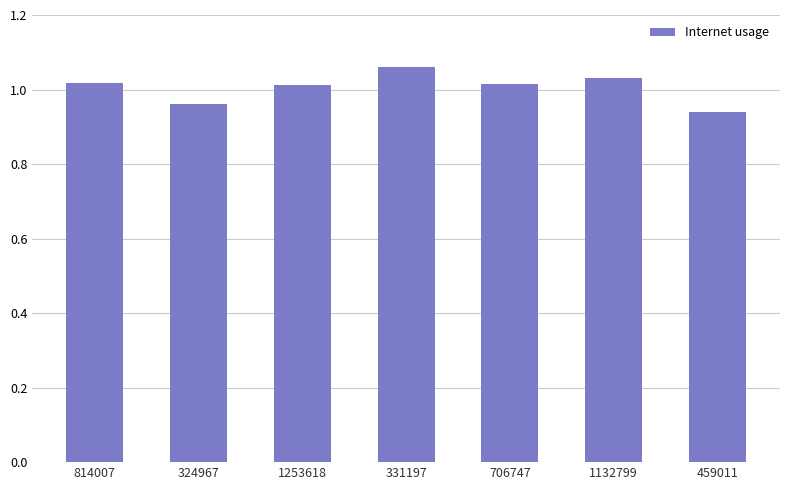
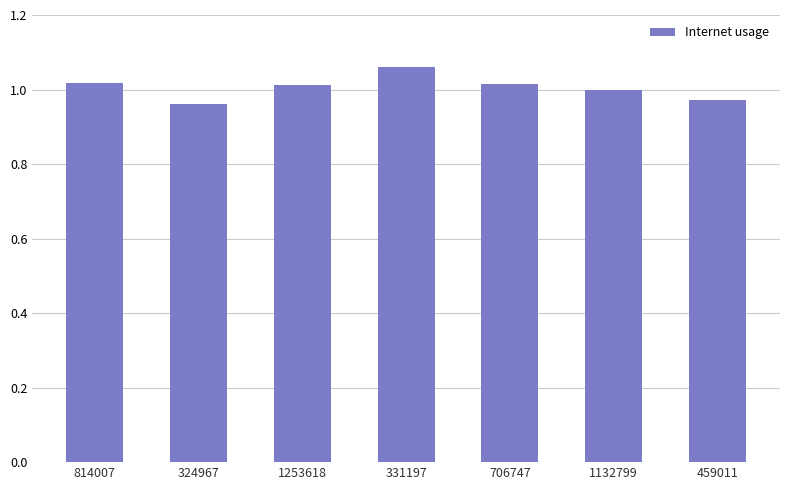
  {
    "814007": 1.02,
    "324967": 0.96,
    "1253618": 1.01,
    "331197": 1.06,
    "706747": 1.02,
-   "1132799": 1.03,
-   "459011": 0.94
+   "1132799": 1.00,
+   "459011": 0.97
  }
